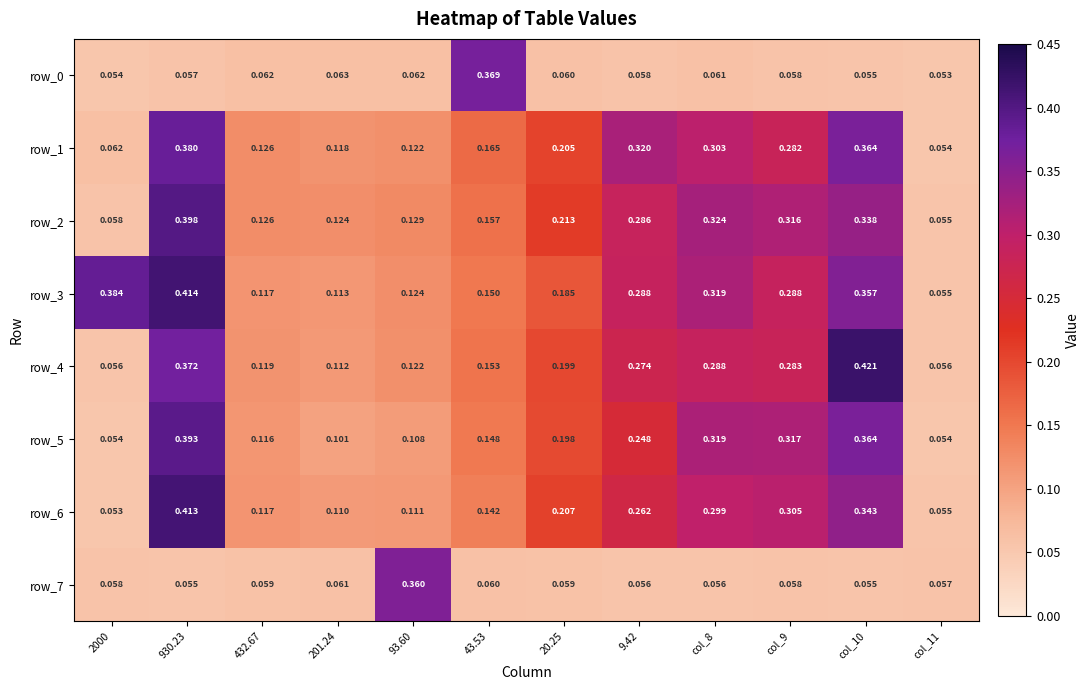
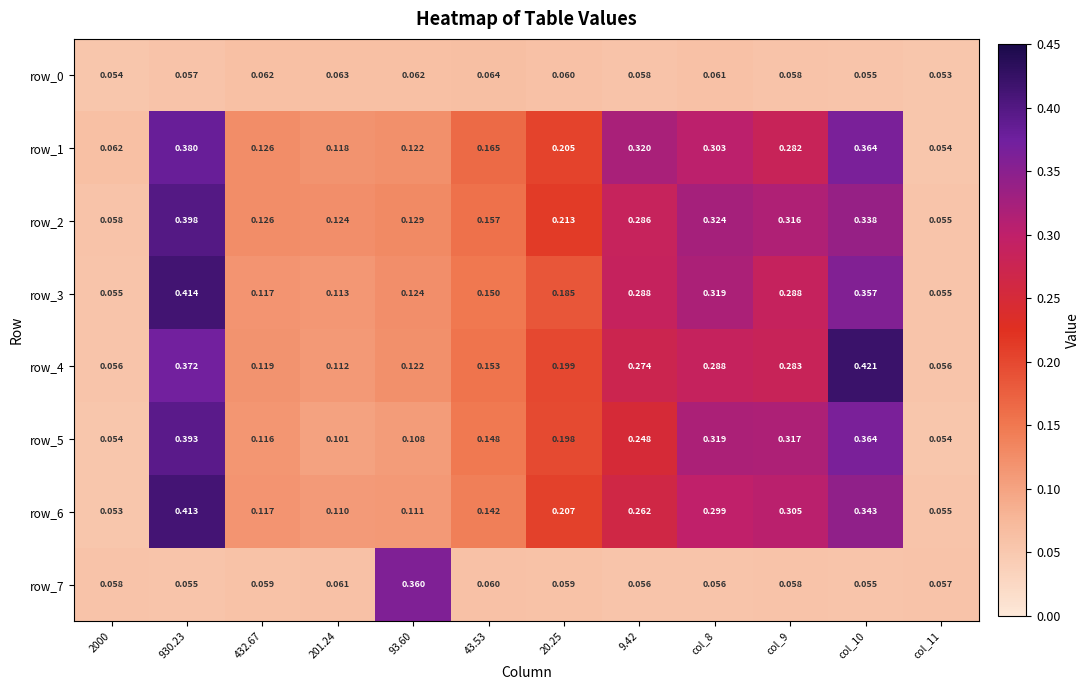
  {
    "row_0": {
      "2000": 0.054,
      "930.23": 0.057,
      "432.67": 0.062,
      "201.24": 0.063,
      "93.60": 0.062,
-     "43.53": 0.369,
+     "43.53": 0.064,
      "20.25": 0.060,
      "9.42": 0.058,
      "col_8": 0.061,
      "col_9": 0.058,
      "col_10": 0.055,
      "col_11": 0.053
    },
    "row_1": {
      "2000": 0.062,
      "930.23": 0.380,
      "432.67": 0.126,
      "201.24": 0.118,
      "93.60": 0.122,
      "43.53": 0.165,
      "20.25": 0.205,
      "9.42": 0.320,
      "col_8": 0.303,
      "col_9": 0.282,
      "col_10": 0.364,
      "col_11": 0.054
    },
    "row_2": {
      "2000": 0.058,
      "930.23": 0.398,
      "432.67": 0.126,
      "201.24": 0.124,
      "93.60": 0.129,
      "43.53": 0.157,
      "20.25": 0.213,
      "9.42": 0.286,
      "col_8": 0.324,
      "col_9": 0.316,
      "col_10": 0.338,
      "col_11": 0.055
    },
    "row_3": {
-     "2000": 0.384,
+     "2000": 0.055,
      "930.23": 0.414,
      "432.67": 0.117,
      "201.24": 0.113,
      "93.60": 0.124,
      "43.53": 0.150,
      "20.25": 0.185,
      "9.42": 0.288,
      "col_8": 0.319,
      "col_9": 0.288,
      "col_10": 0.357,
      "col_11": 0.055
    },
    "row_4": {
      "2000": 0.056,
      "930.23": 0.372,
      "432.67": 0.119,
      "201.24": 0.112,
      "93.60": 0.122,
      "43.53": 0.153,
      "20.25": 0.199,
      "9.42": 0.274,
      "col_8": 0.288,
      "col_9": 0.283,
      "col_10": 0.421,
      "col_11": 0.056
    },
    "row_5": {
      "2000": 0.054,
      "930.23": 0.393,
      "432.67": 0.116,
      "201.24": 0.101,
      "93.60": 0.108,
      "43.53": 0.148,
      "20.25": 0.198,
      "9.42": 0.248,
      "col_8": 0.319,
      "col_9": 0.317,
      "col_10": 0.364,
      "col_11": 0.054
    },
    "row_6": {
      "2000": 0.053,
      "930.23": 0.413,
      "432.67": 0.117,
      "201.24": 0.110,
      "93.60": 0.111,
      "43.53": 0.142,
      "20.25": 0.207,
      "9.42": 0.262,
      "col_8": 0.299,
      "col_9": 0.305,
      "col_10": 0.343,
      "col_11": 0.055
    },
    "row_7": {
      "2000": 0.058,
      "930.23": 0.055,
      "432.67": 0.059,
      "201.24": 0.061,
      "93.60": 0.360,
      "43.53": 0.060,
      "20.25": 0.059,
      "9.42": 0.056,
      "col_8": 0.056,
      "col_9": 0.058,
      "col_10": 0.055,
      "col_11": 0.057
    }
  }
